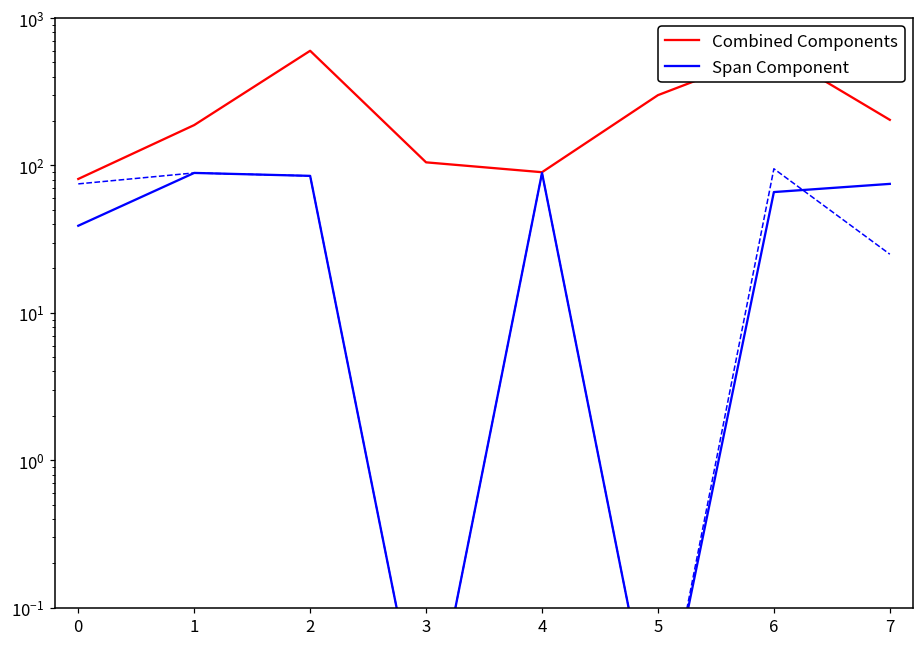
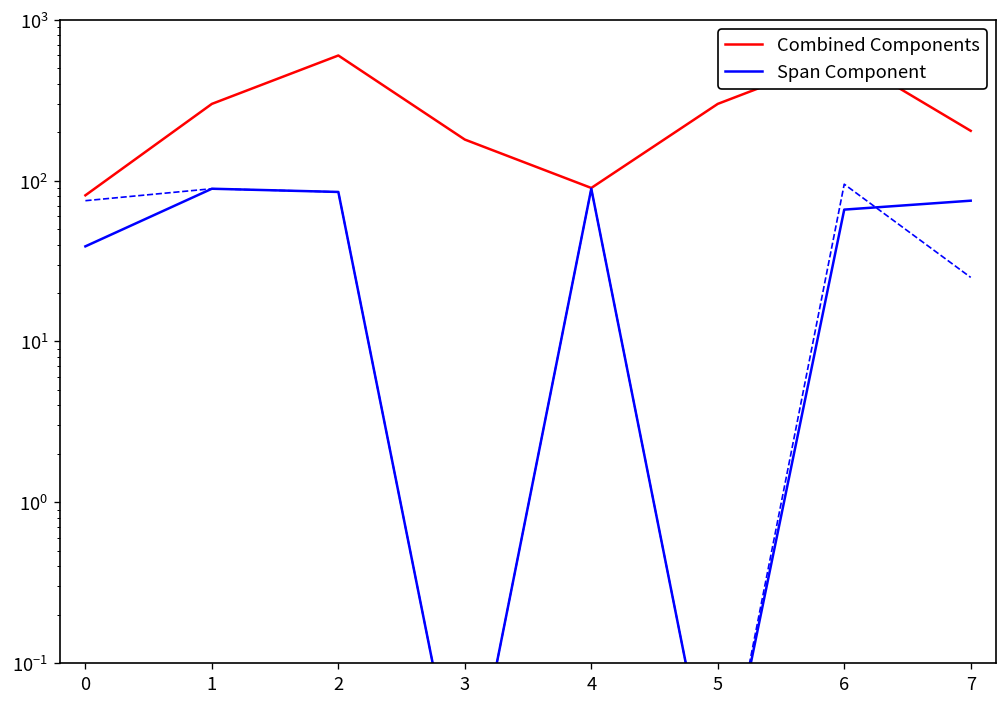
  {
    "Combined Components": {
      "0": 80,
-     "1": 190,
+     "1": 300,
      "2": 600,
-     "3": 110,
+     "3": 180,
      "5": 300,
      "7": 200
    }
  }
